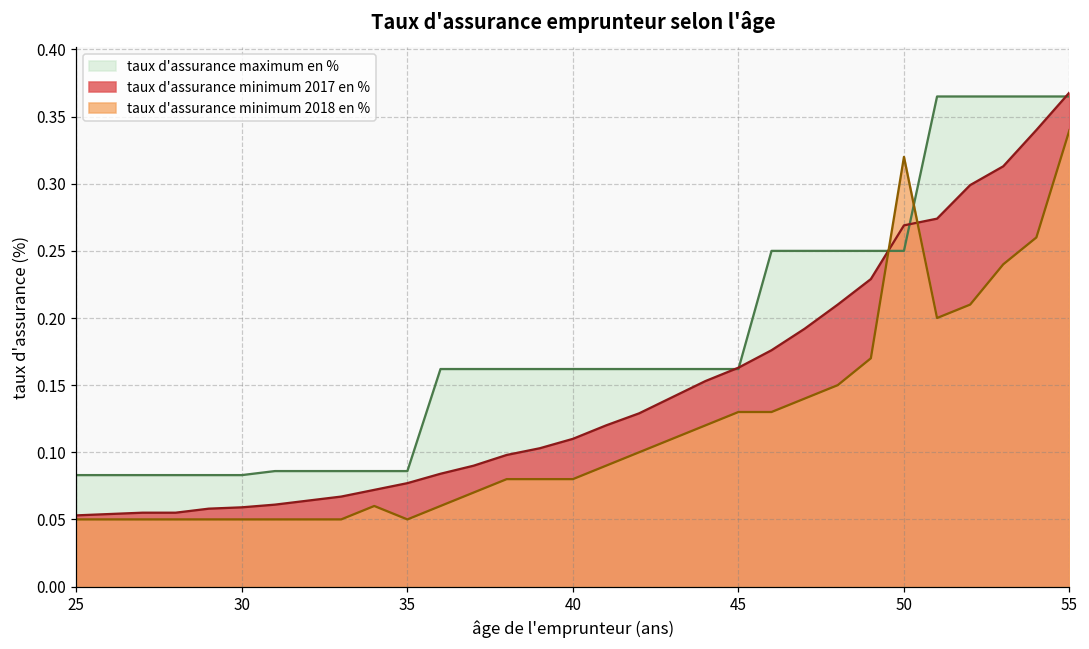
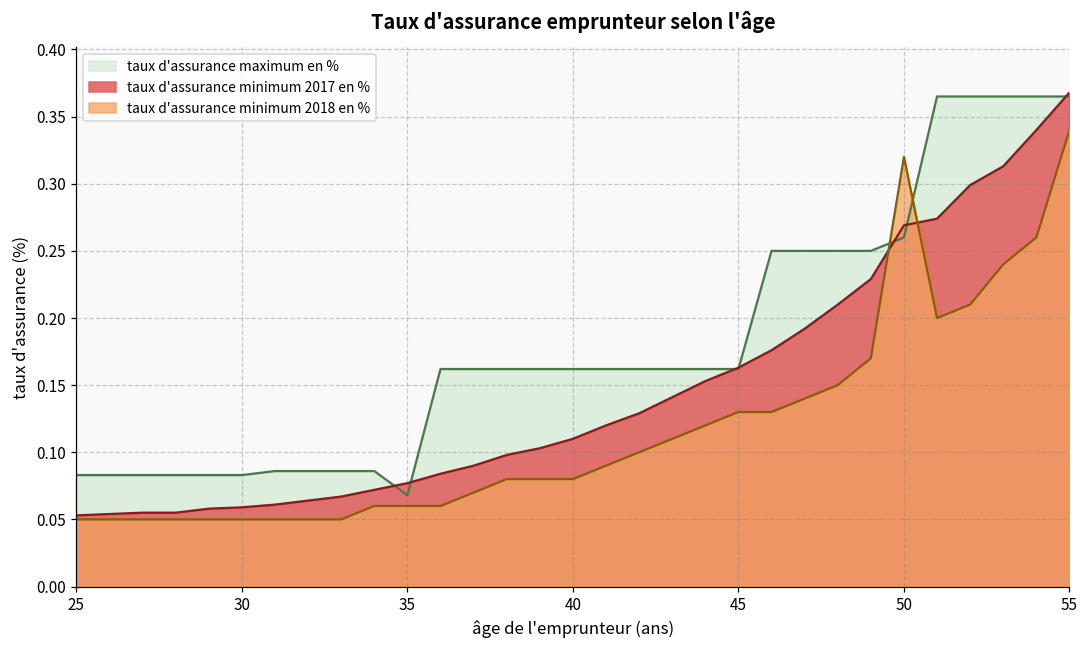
  {
    "taux d'assurance maximum en %": {
      "25": 0.083,
      "30": 0.083,
-     "35": 0.086,
+     "35": 0.068,
      "40": 0.162,
-     "50": 0.25,
+     "50": 0.26,
      "55": 0.365
    },
    "taux d'assurance minimum 2017 en %": {
      "25": 0.053,
      "30": 0.059,
      "35": 0.077,
      "40": 0.110,
      "50": 0.269,
      "55": 0.368
    },
    "taux d'assurance minimum 2018 en %": {
      "25": 0.05,
      "30": 0.05,
-     "35": 0.05,
+     "35": 0.06,
      "40": 0.08,
      "45": 0.13,
      "50": 0.32,
      "55": 0.34
    }
  }
